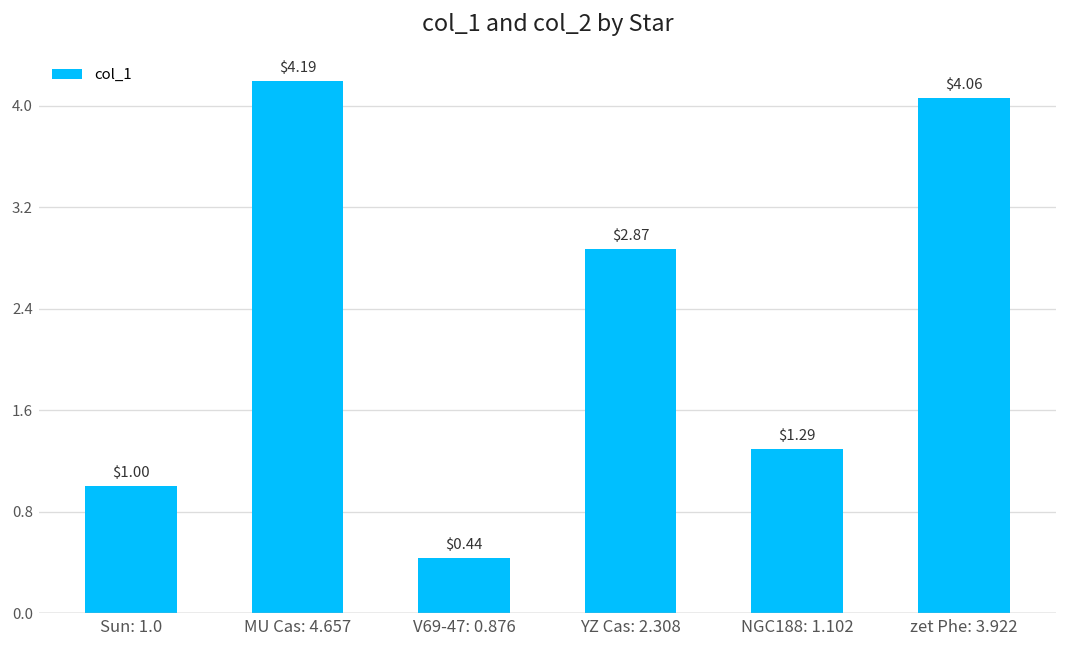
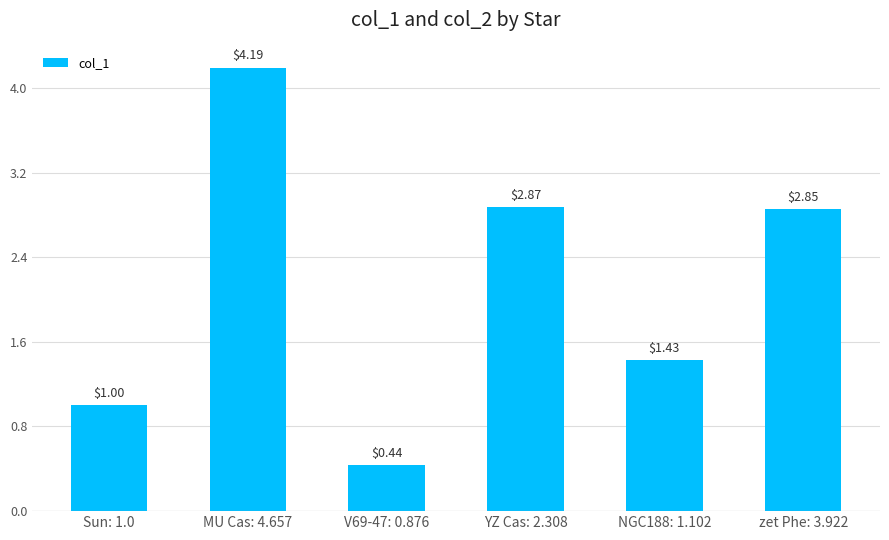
  {
    "Sun: 1.0": "$1.00",
    "MU Cas: 4.657": "$4.19",
    "V69-47: 0.876": "$0.44",
    "YZ Cas: 2.308": "$2.87",
-   "NGC188: 1.102": "$1.29",
-   "zet Phe: 3.922": "$4.06"
+   "NGC188: 1.102": "$1.43",
+   "zet Phe: 3.922": "$2.85"
  }
